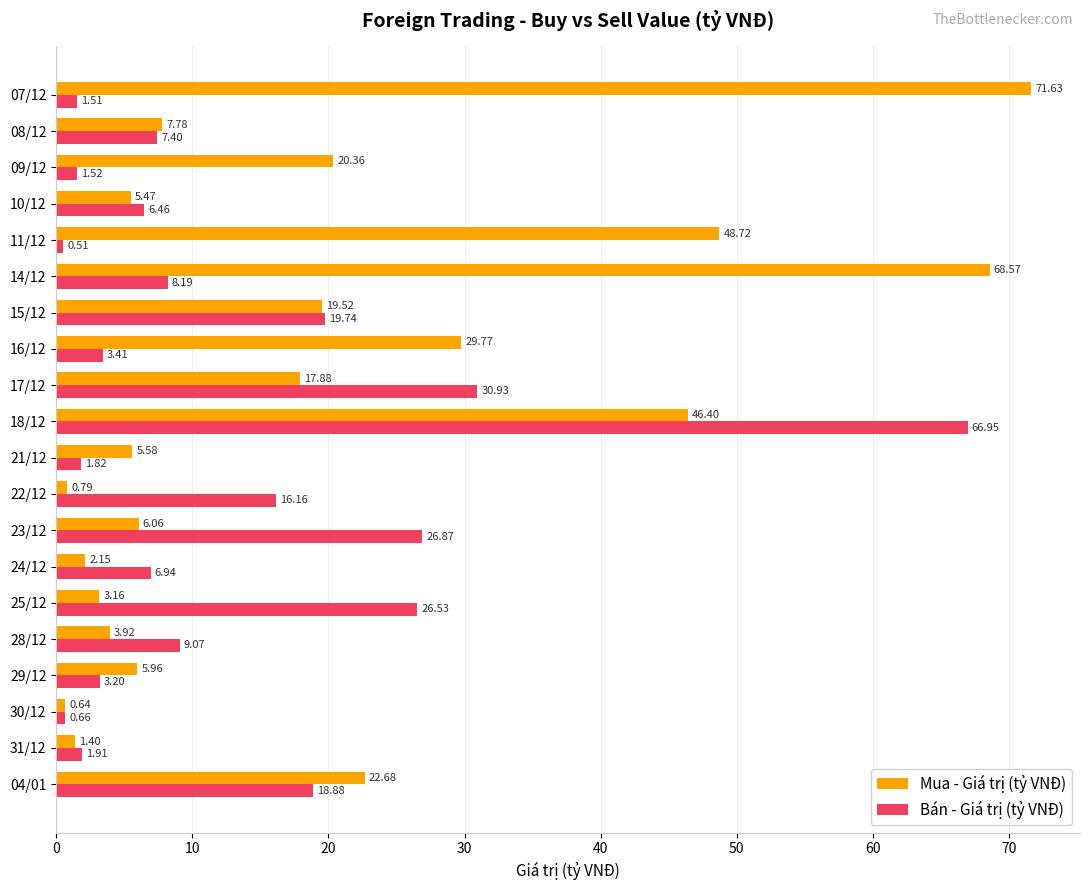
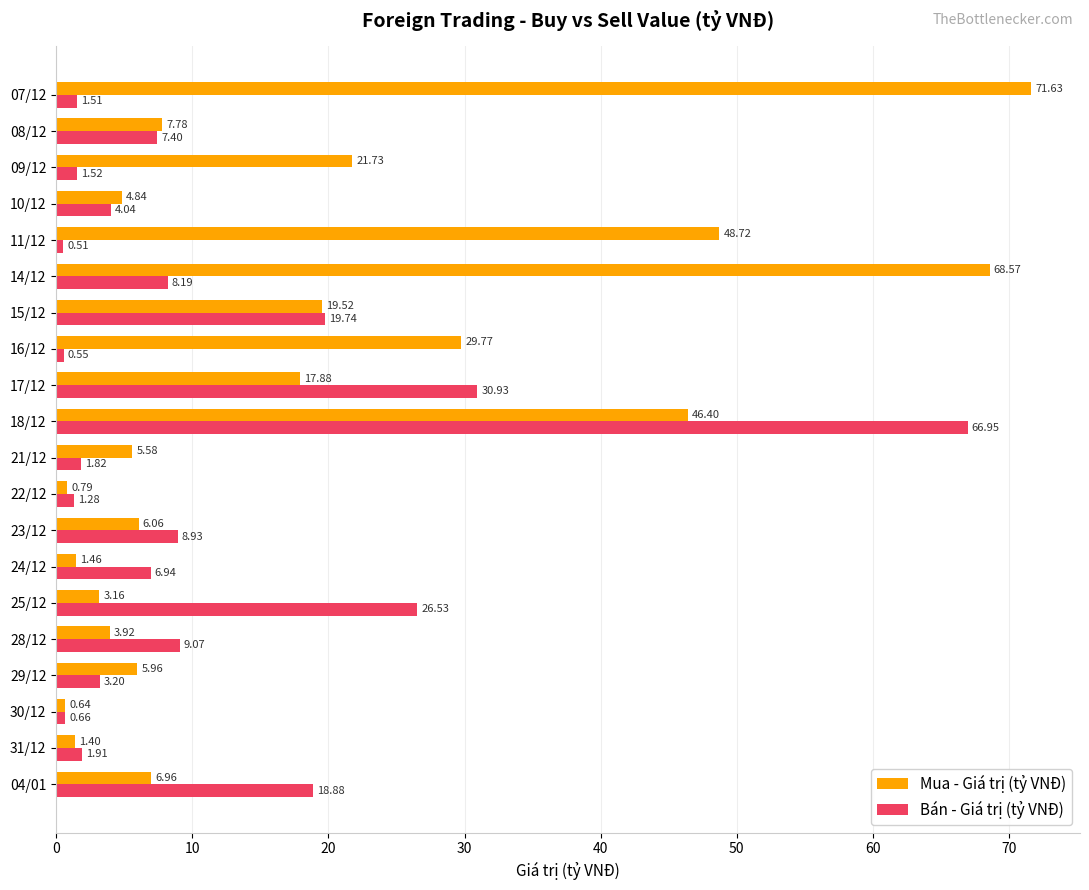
  {
    "Mua - Giá trị (tỷ VNĐ)": {
      "07/12": 71.63,
      "08/12": 7.78,
-     "09/12": 20.36,
-     "10/12": 5.47,
+     "09/12": 21.73,
+     "10/12": 4.84,
      "11/12": 48.72,
      "14/12": 68.57,
      "15/12": 19.52,
      "16/12": 29.77,
      "17/12": 17.88,
      "18/12": 46.40,
      "21/12": 5.58,
      "22/12": 0.79,
      "23/12": 6.06,
-     "24/12": 2.15,
+     "24/12": 1.46,
      "25/12": 3.16,
      "28/12": 3.92,
      "29/12": 5.96,
      "30/12": 0.64,
      "31/12": 1.40,
-     "04/01": 22.68
+     "04/01": 6.96
    },
    "Bán - Giá trị (tỷ VNĐ)": {
      "07/12": 1.51,
      "08/12": 7.40,
      "09/12": 1.52,
-     "10/12": 6.46,
+     "10/12": 4.04,
      "11/12": 0.51,
      "14/12": 8.19,
      "15/12": 19.74,
-     "16/12": 3.41,
+     "16/12": 0.55,
      "17/12": 30.93,
      "18/12": 66.95,
      "21/12": 1.82,
-     "22/12": 16.16,
-     "23/12": 26.87,
+     "22/12": 1.28,
+     "23/12": 8.93,
      "24/12": 6.94,
      "25/12": 26.53,
      "28/12": 9.07,
      "29/12": 3.20,
      "30/12": 0.66,
      "31/12": 1.91,
      "04/01": 18.88
    }
  }
